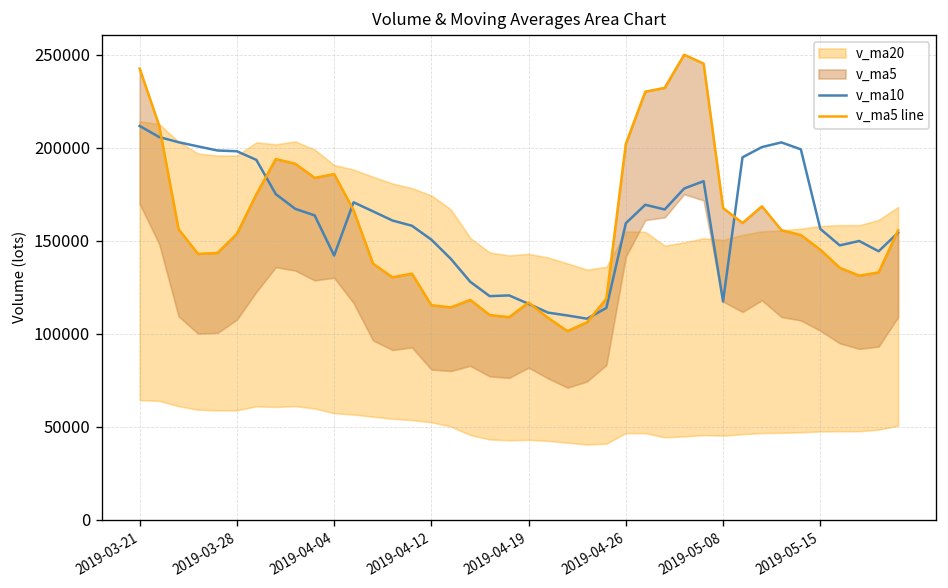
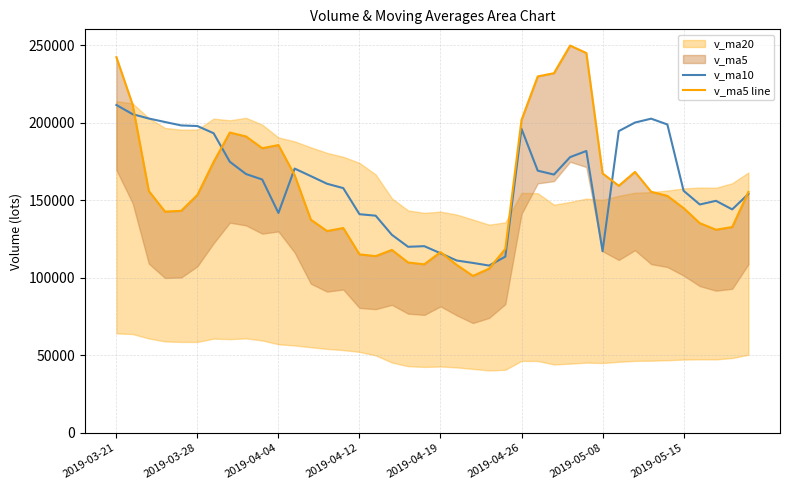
  {
    "v_ma10": {
      "2019-03-21": 212000,
      "2019-03-28": 198000,
      "2019-04-04": 142000,
-     "2019-04-12": 150000,
-     "2019-04-26": 159000,
+     "2019-04-12": 141000,
+     "2019-04-26": 196000,
      "2019-05-08": 117000
    }
  }
